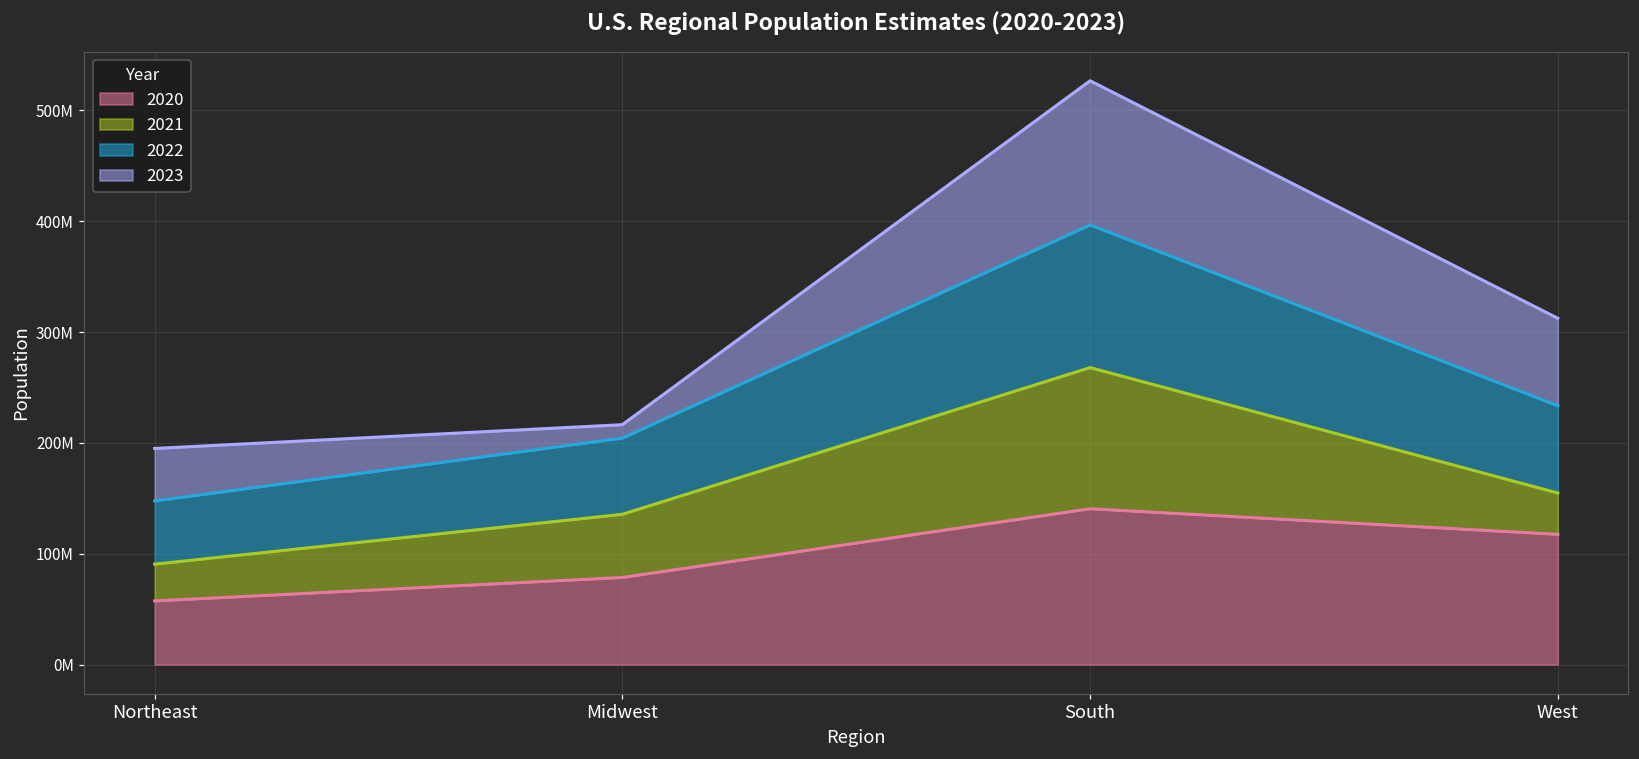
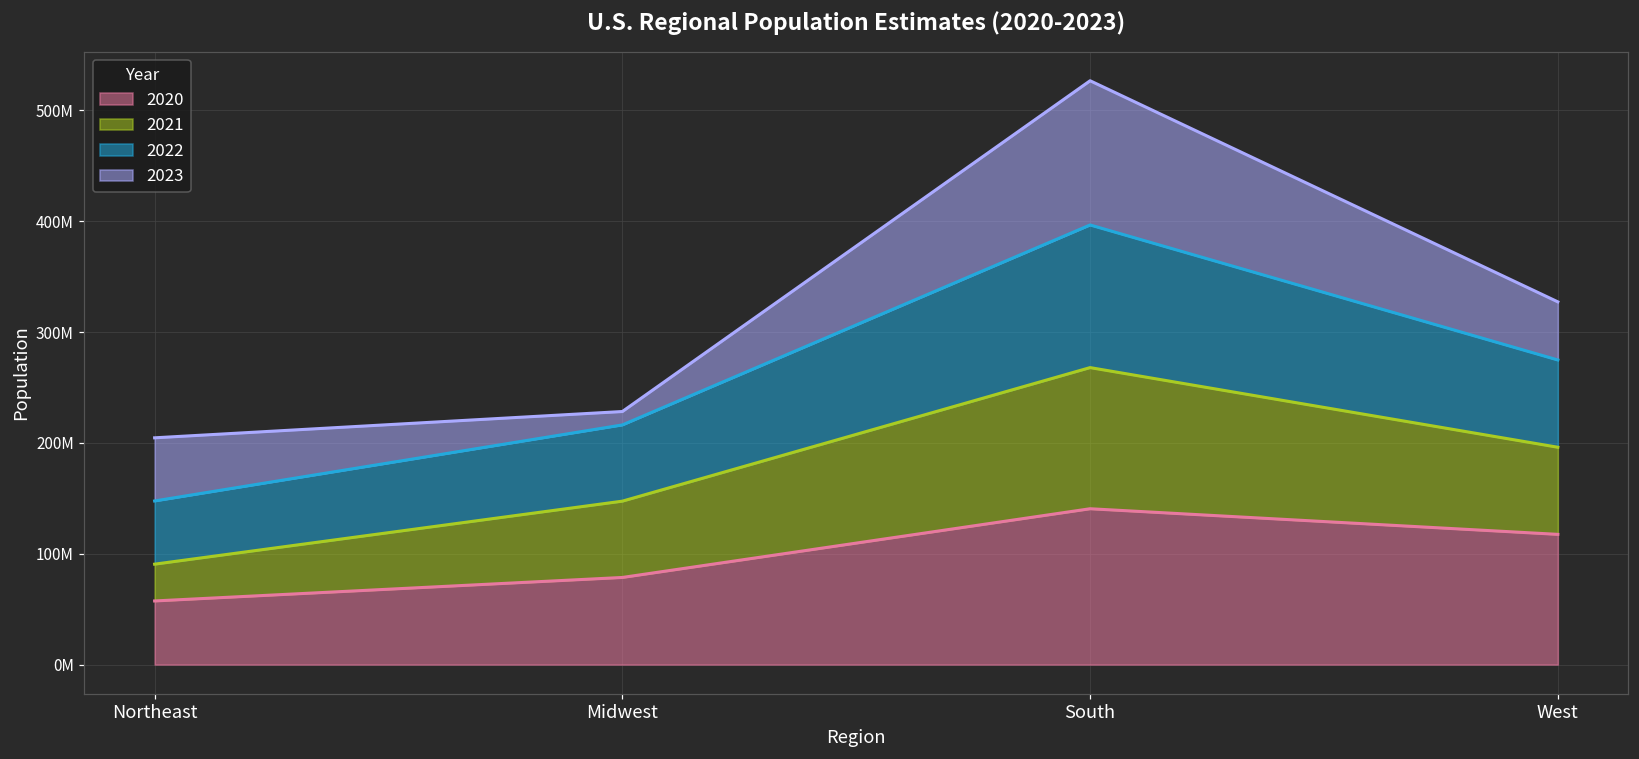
  {
    "2020": {
      "Northeast": 57000000,
      "Midwest": 79000000,
      "South": 141000000,
      "West": 118000000
    },
    "2021": {
      "Northeast": 33000000,
-     "Midwest": 57000000,
+     "Midwest": 69000000,
      "South": 127000000,
-     "West": 37000000
+     "West": 79000000
    },
    "2022": {
      "Northeast": 57000000,
      "Midwest": 69000000,
      "South": 129000000,
      "West": 79000000
    },
    "2023": {
-     "Northeast": 47000000,
+     "Northeast": 57000000,
      "Midwest": 12000000,
      "South": 130000000,
-     "West": 79000000
+     "West": 52000000
    }
  }
